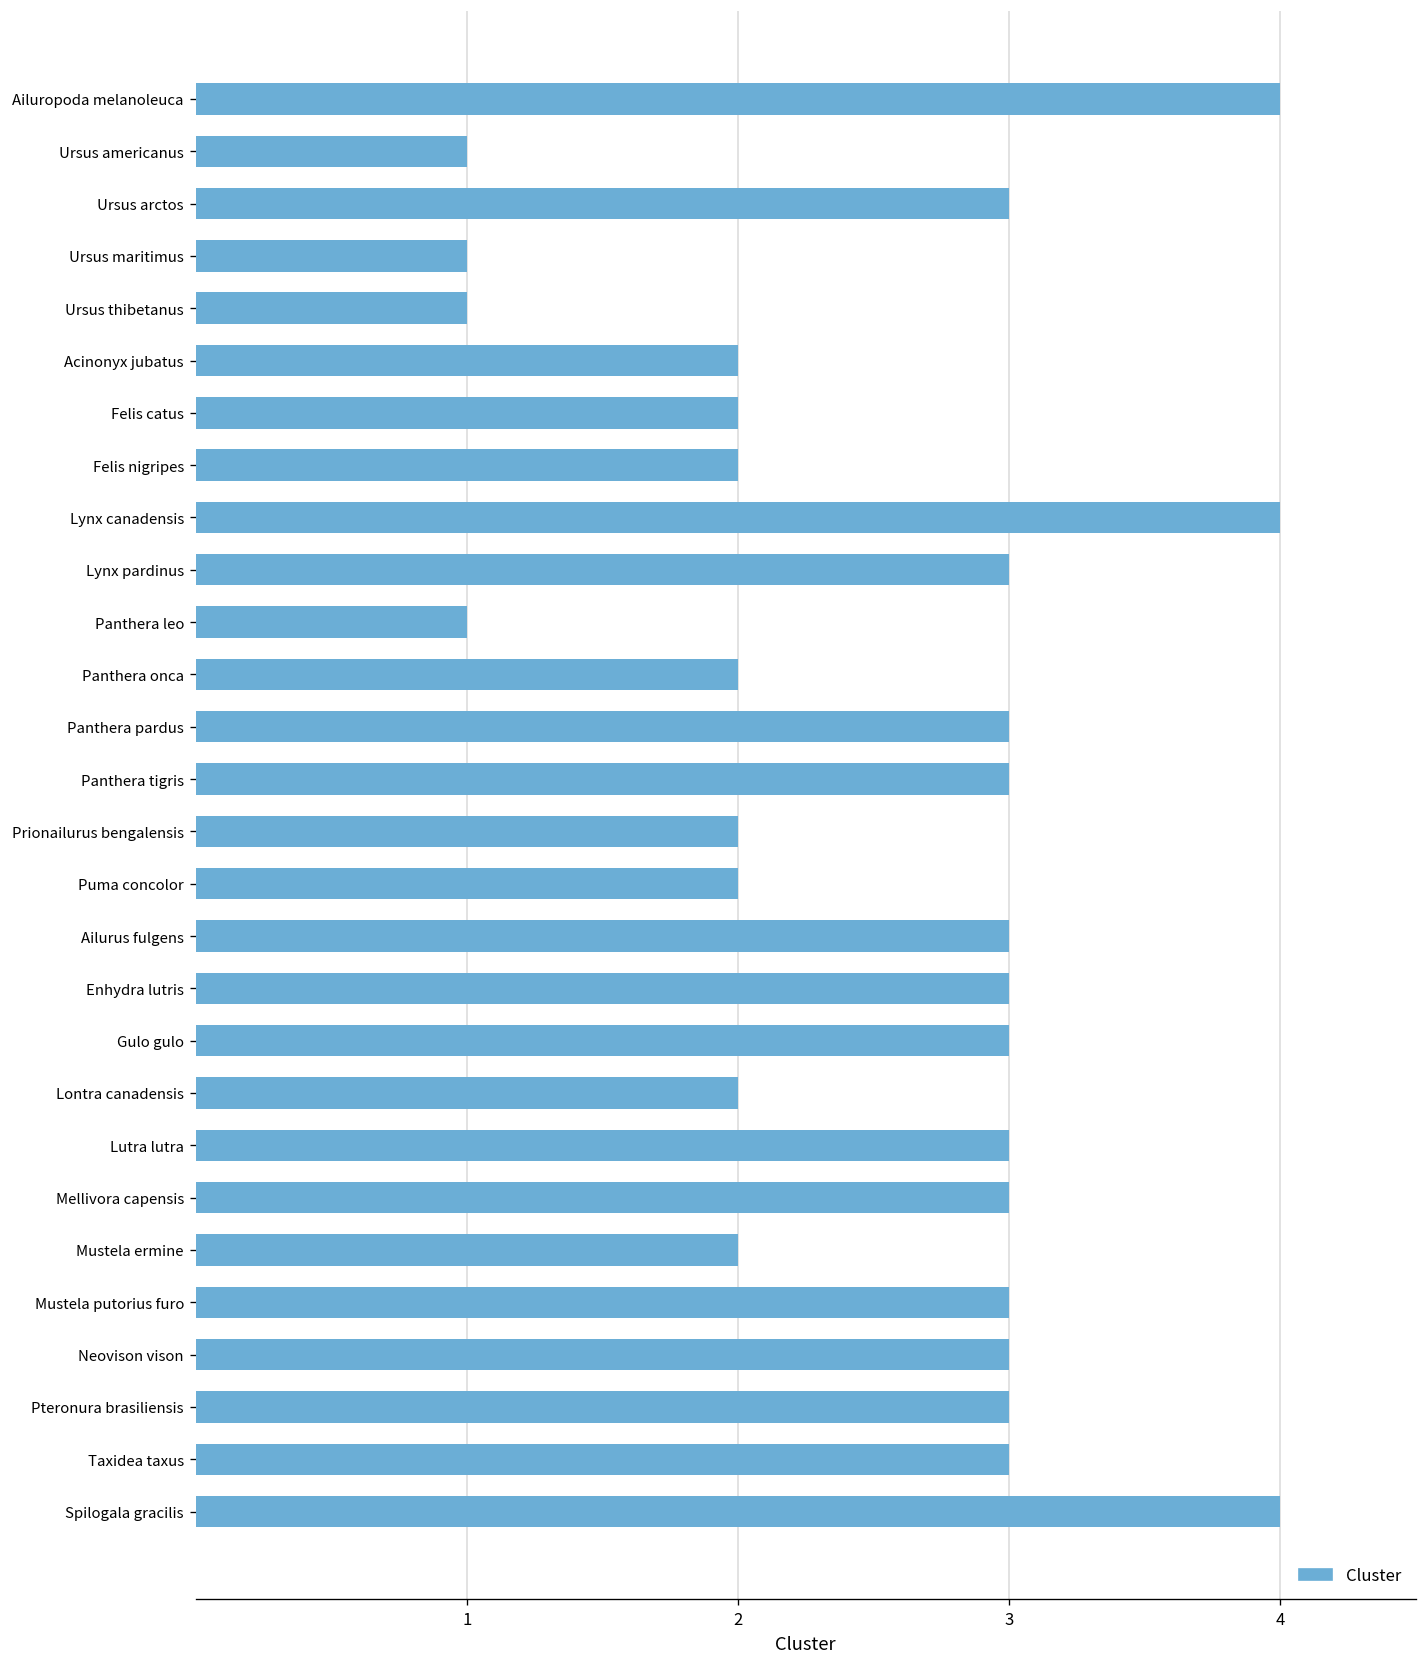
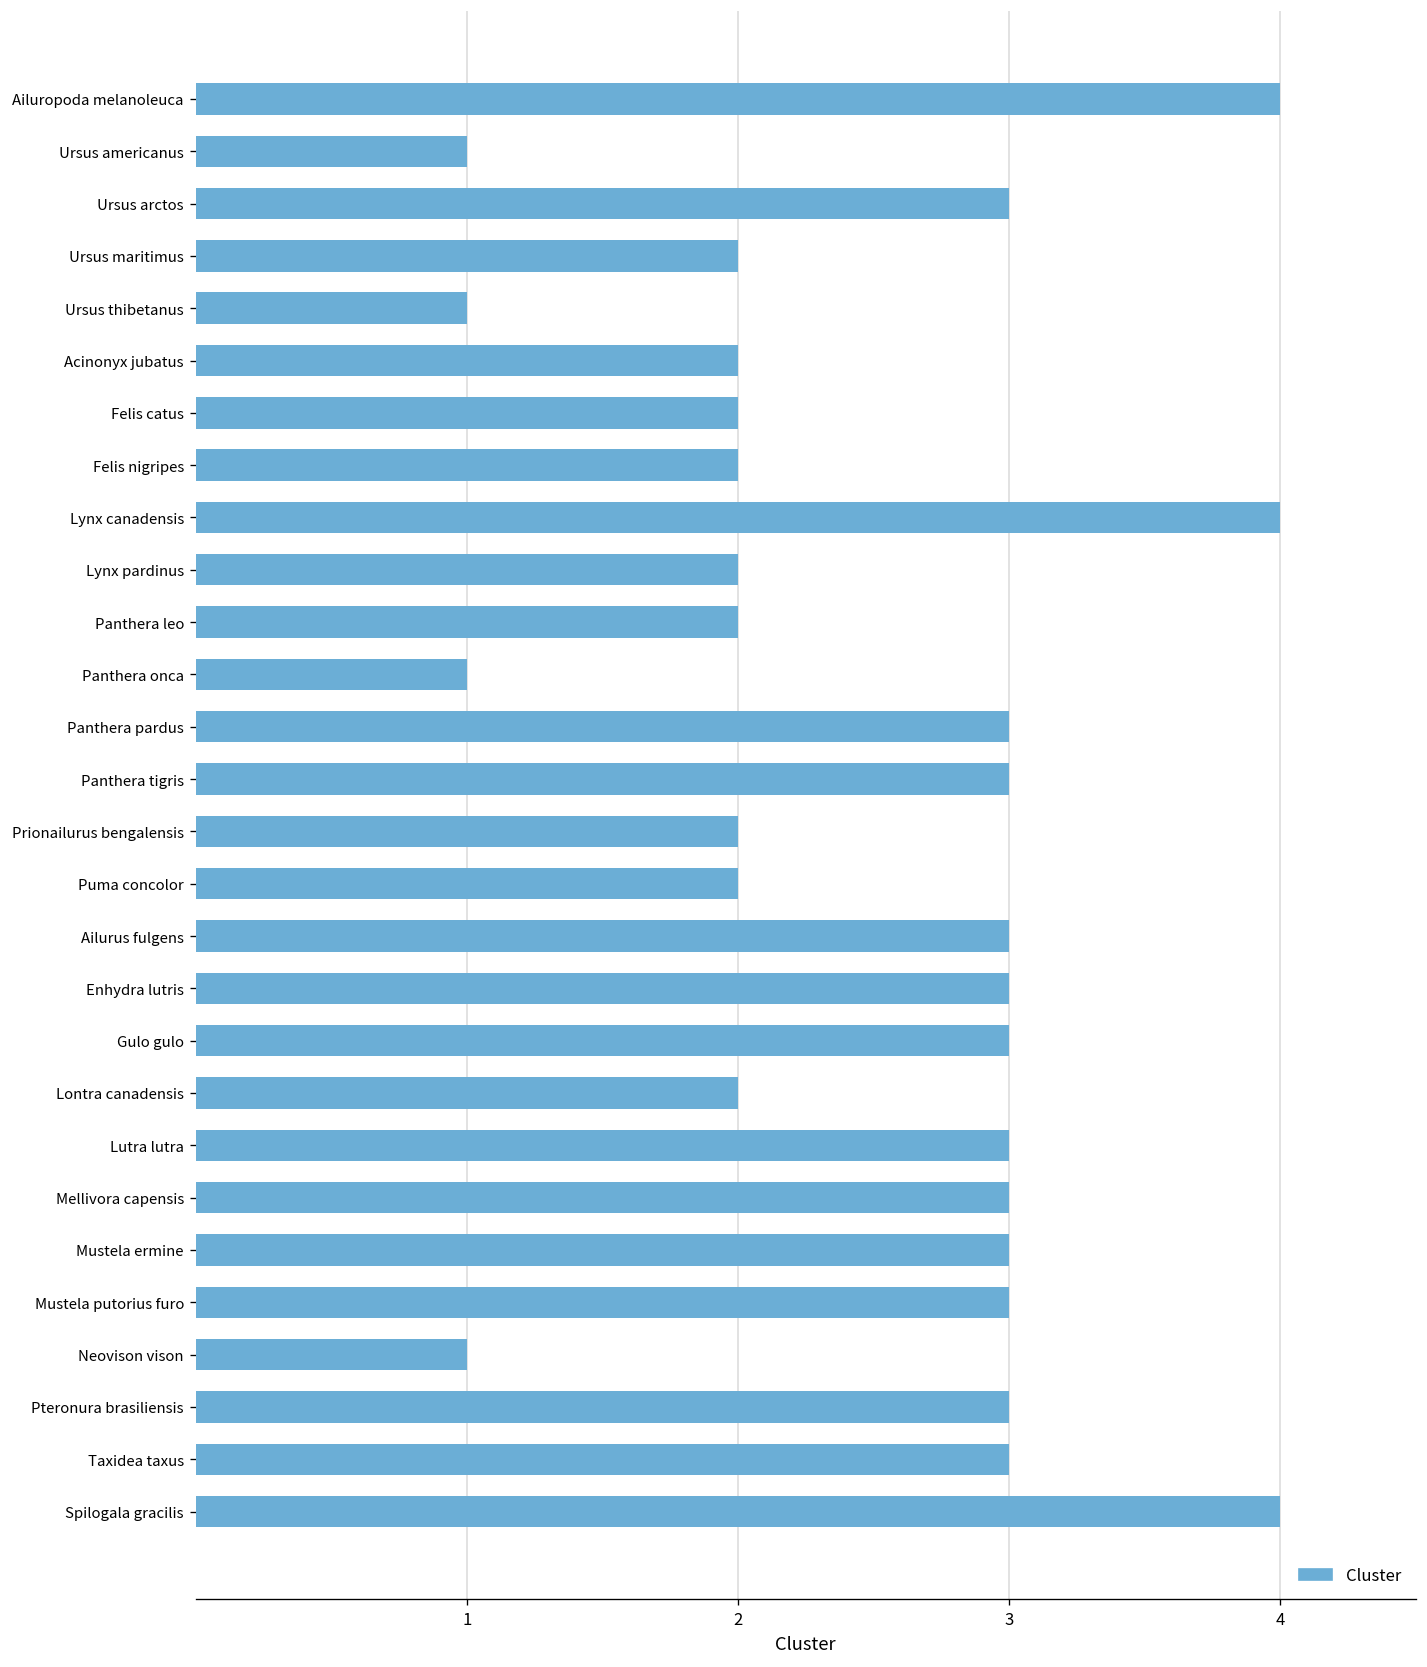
  {
    "Ailuropoda melanoleuca": 4,
    "Ursus americanus": 1,
    "Ursus arctos": 3,
-   "Ursus maritimus": 1,
+   "Ursus maritimus": 2,
    "Ursus thibetanus": 1,
    "Acinonyx jubatus": 2,
    "Felis catus": 2,
    "Felis nigripes": 2,
    "Lynx canadensis": 4,
-   "Lynx pardinus": 3,
-   "Panthera leo": 1,
-   "Panthera onca": 2,
+   "Lynx pardinus": 2,
+   "Panthera leo": 2,
+   "Panthera onca": 1,
    "Panthera pardus": 3,
    "Panthera tigris": 3,
    "Prionailurus bengalensis": 2,
    "Puma concolor": 2,
    "Ailurus fulgens": 3,
    "Enhydra lutris": 3,
    "Gulo gulo": 3,
    "Lontra canadensis": 2,
    "Lutra lutra": 3,
    "Mellivora capensis": 3,
-   "Mustela ermine": 2,
+   "Mustela ermine": 3,
    "Mustela putorius furo": 3,
-   "Neovison vison": 3,
+   "Neovison vison": 1,
    "Pteronura brasiliensis": 3,
    "Taxidea taxus": 3,
    "Spilogala gracilis": 4
  }
